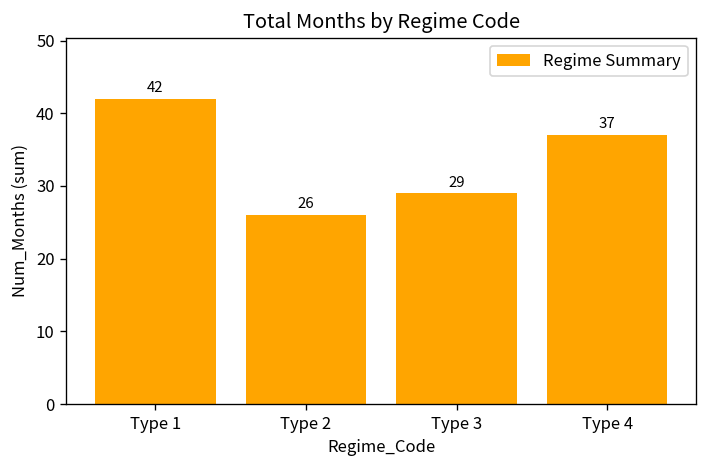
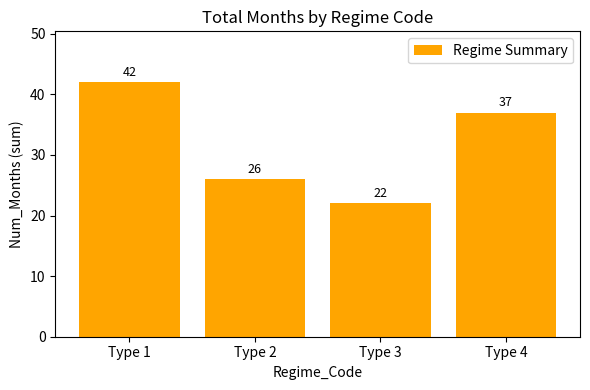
  {
    "Type 1": 42,
    "Type 2": 26,
-   "Type 3": 29,
+   "Type 3": 22,
    "Type 4": 37
  }
